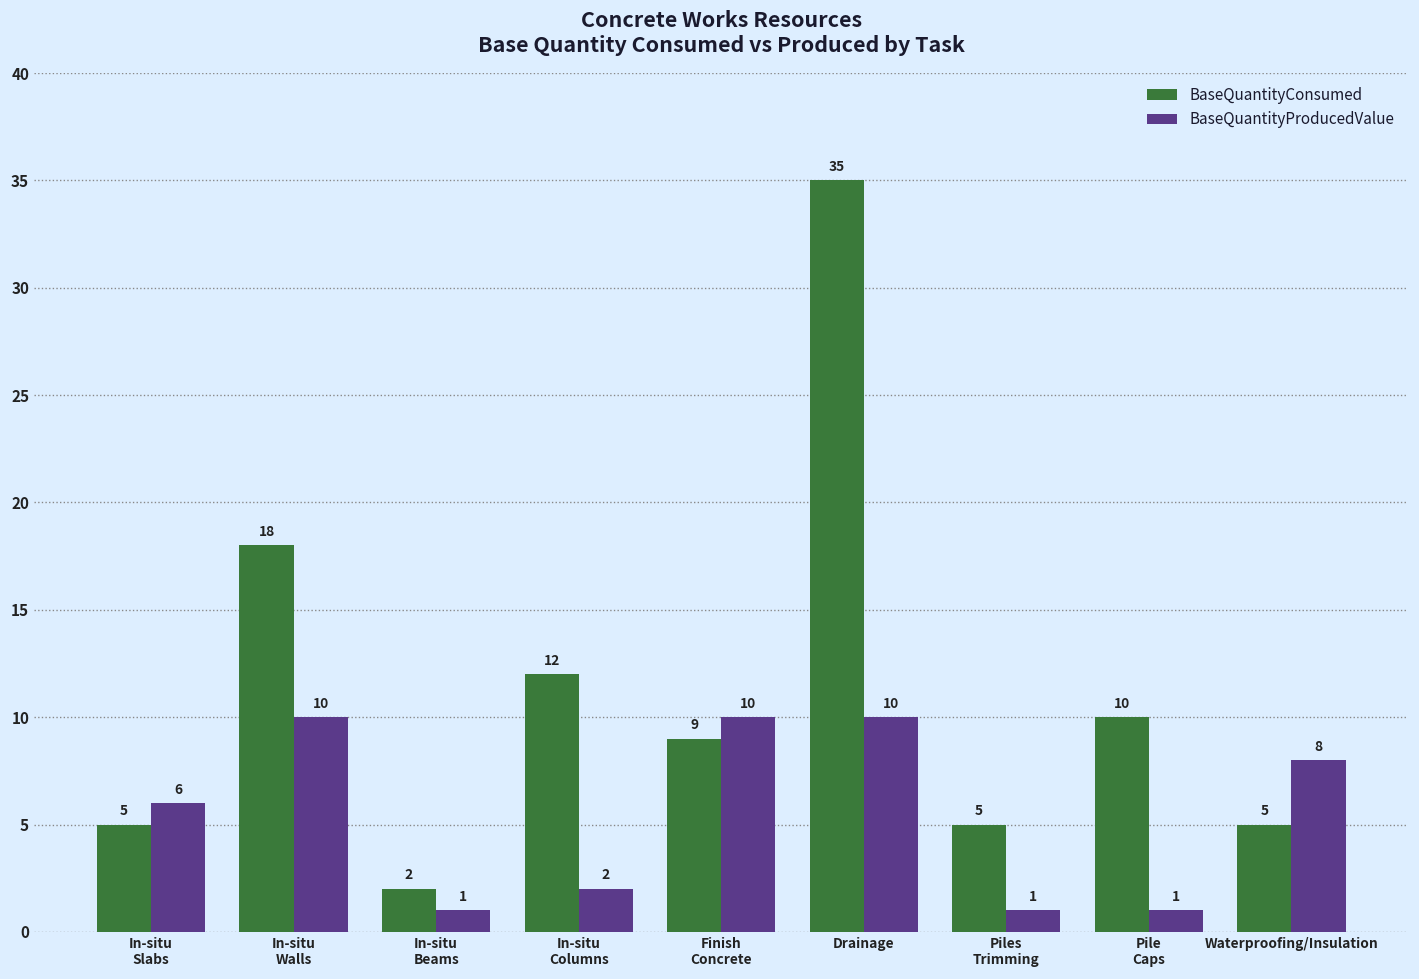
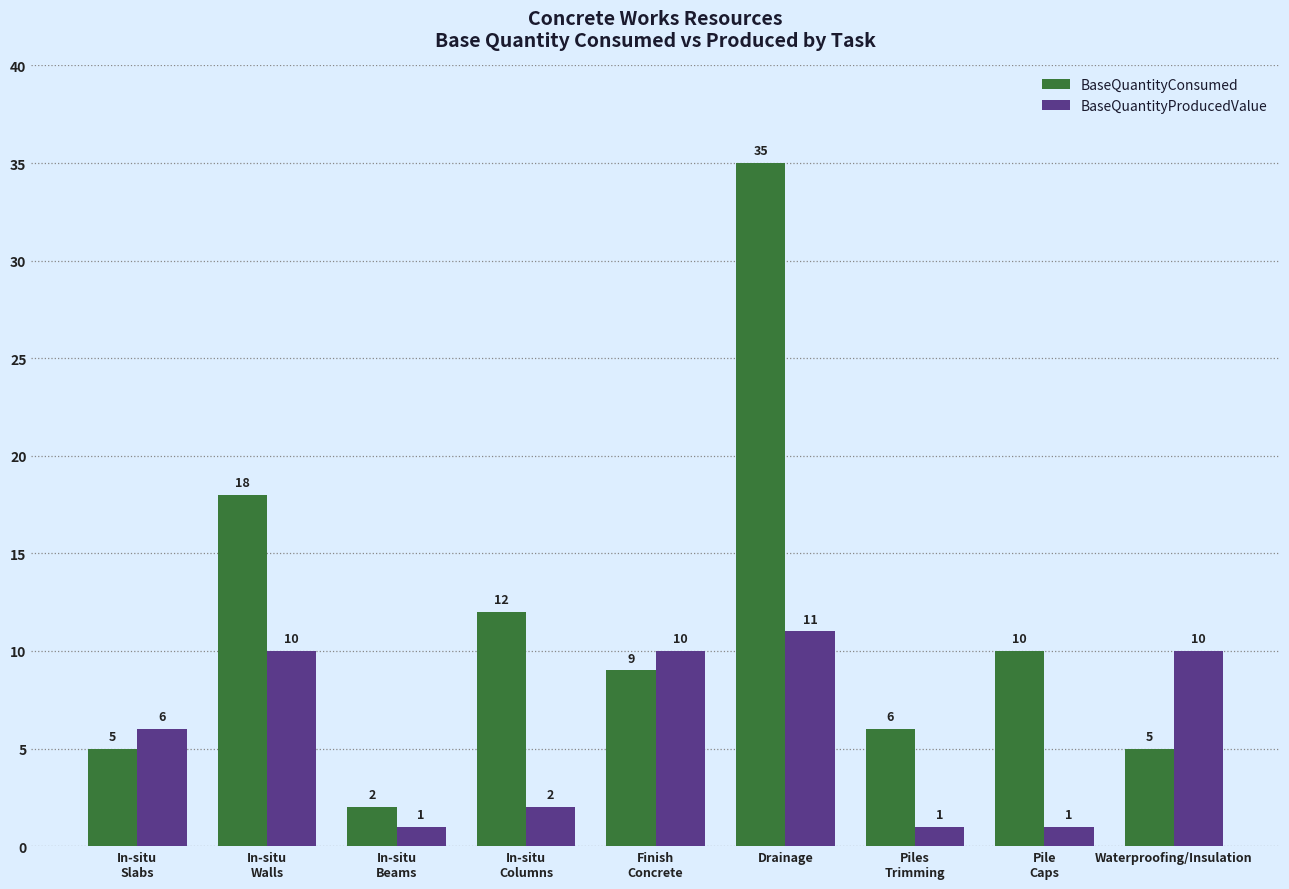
  {
    "BaseQuantityConsumed": {
      "In-situ Slabs": 5,
      "In-situ Walls": 18,
      "In-situ Beams": 2,
      "In-situ Columns": 12,
      "Finish Concrete": 9,
      "Drainage": 35,
-     "Piles Trimming": 5,
+     "Piles Trimming": 6,
      "Pile Caps": 10,
      "Waterproofing/Insulation": 5
    },
    "BaseQuantityProducedValue": {
      "In-situ Slabs": 6,
      "In-situ Walls": 10,
      "In-situ Beams": 1,
      "In-situ Columns": 2,
      "Finish Concrete": 10,
-     "Drainage": 10,
+     "Drainage": 11,
      "Piles Trimming": 1,
      "Pile Caps": 1,
-     "Waterproofing/Insulation": 8
+     "Waterproofing/Insulation": 10
    }
  }
